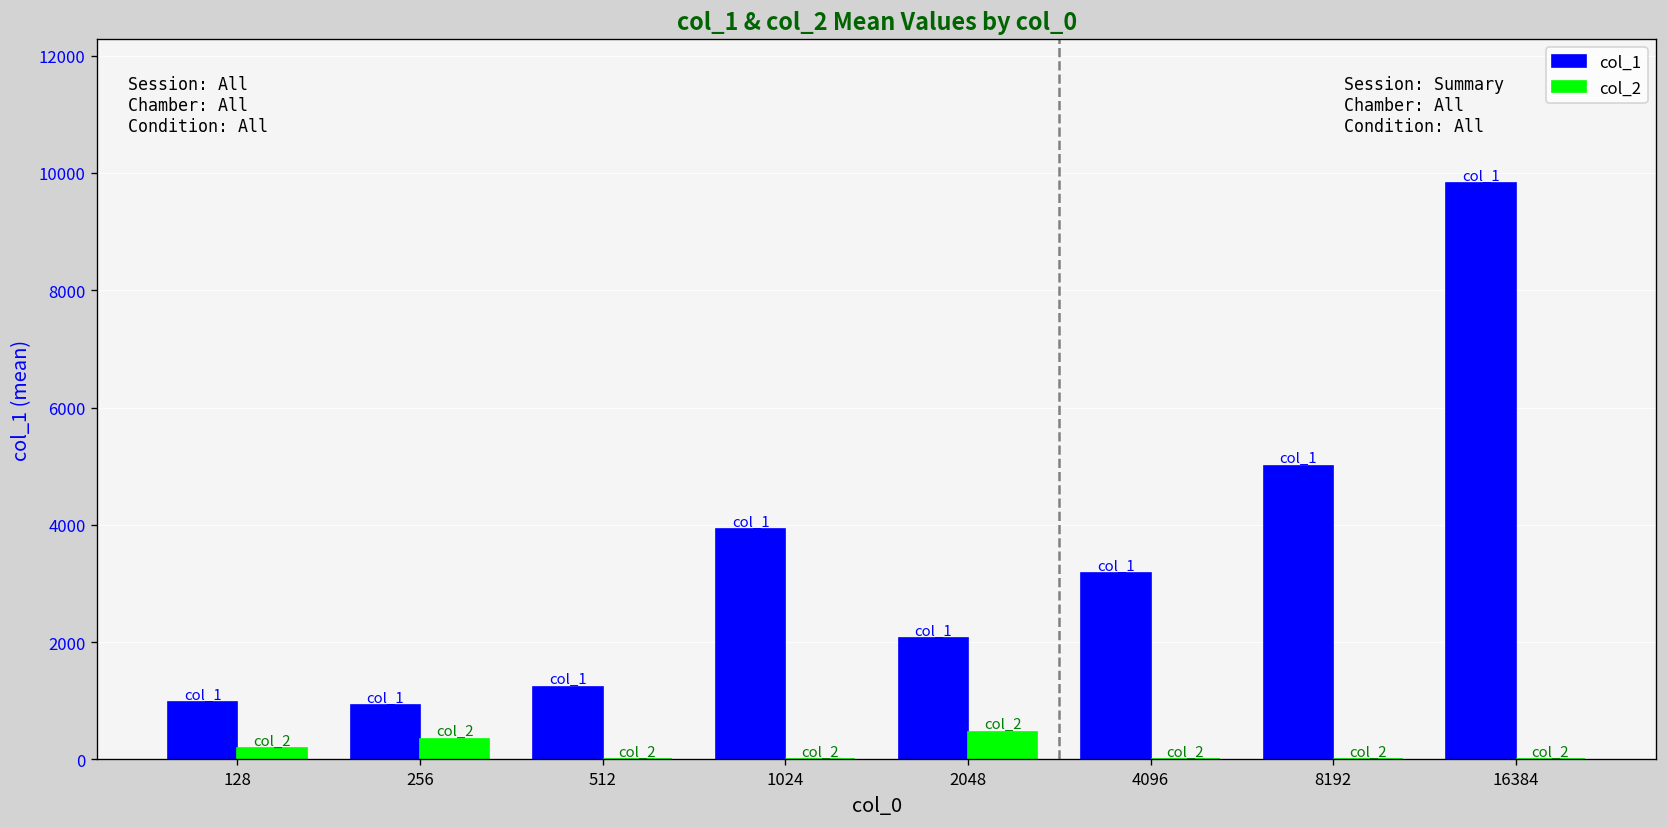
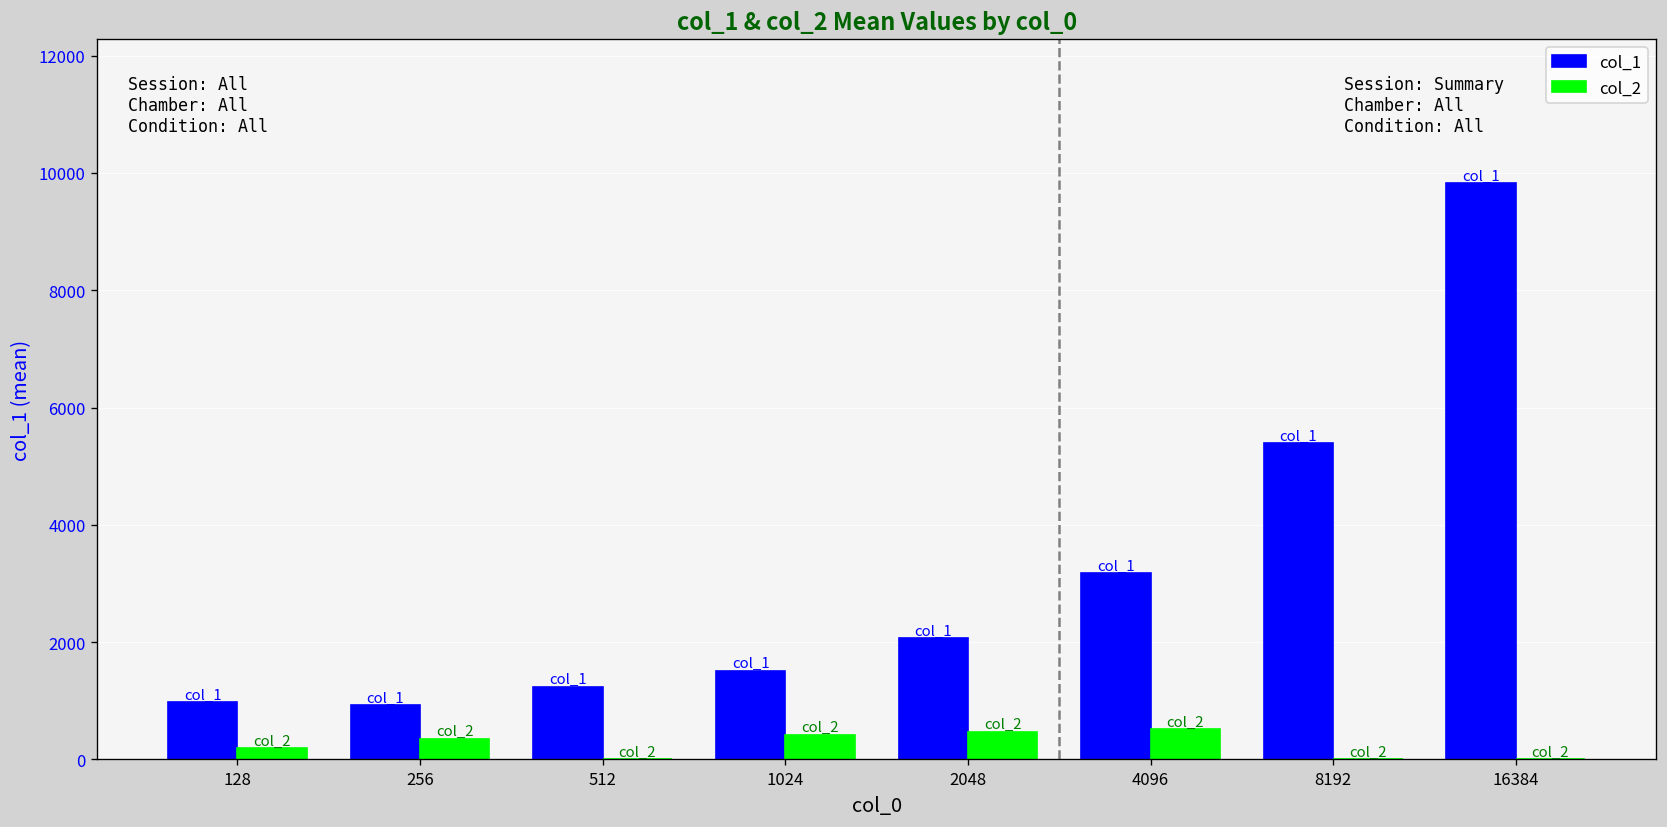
  {
    "col_1": {
-     "1024": 3900,
-     "8192": 5000
+     "1024": 1500,
+     "8192": 5400
    },
    "col_2": {
-     "1024": 0,
-     "4096": 0
+     "1024": 400,
+     "4096": 500
    }
  }
